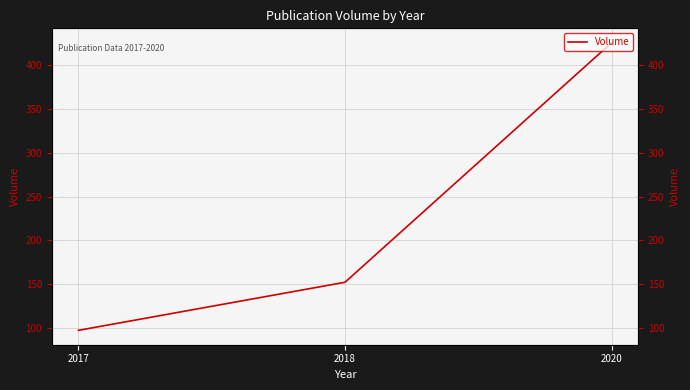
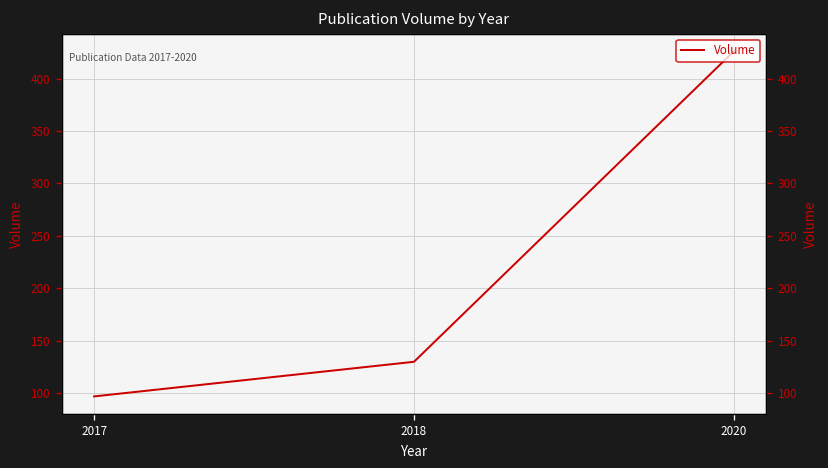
  {
    "2017": 100,
-   "2018": 150
+   "2018": 130
  }
